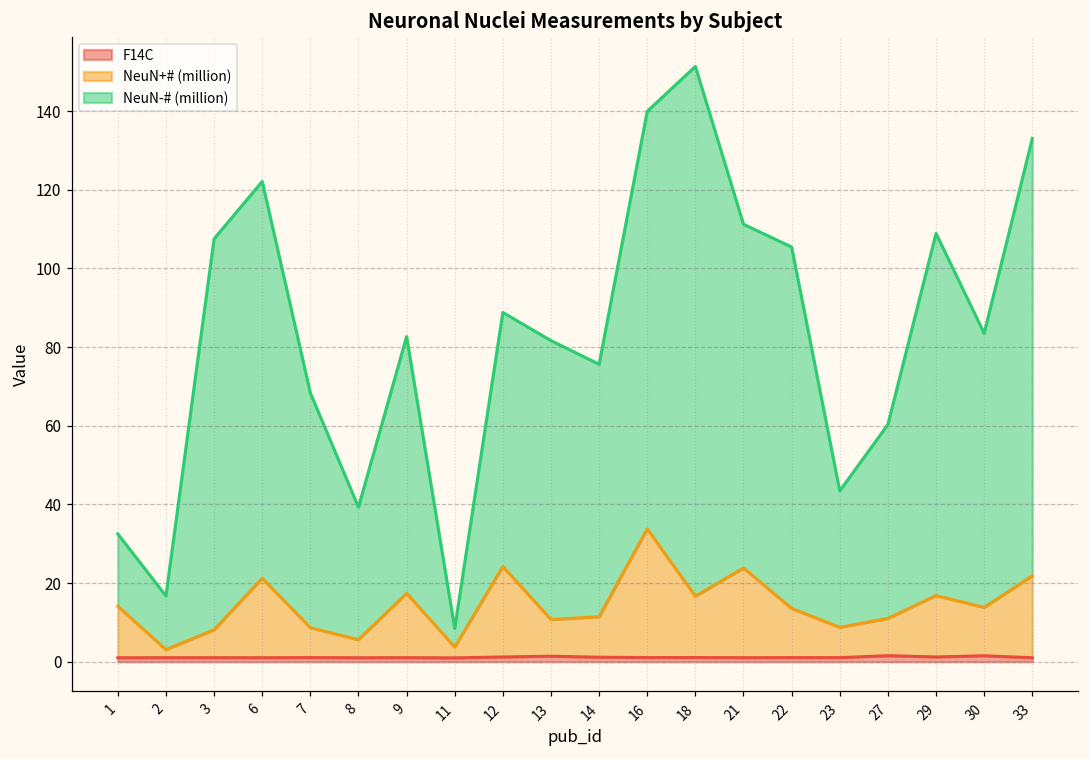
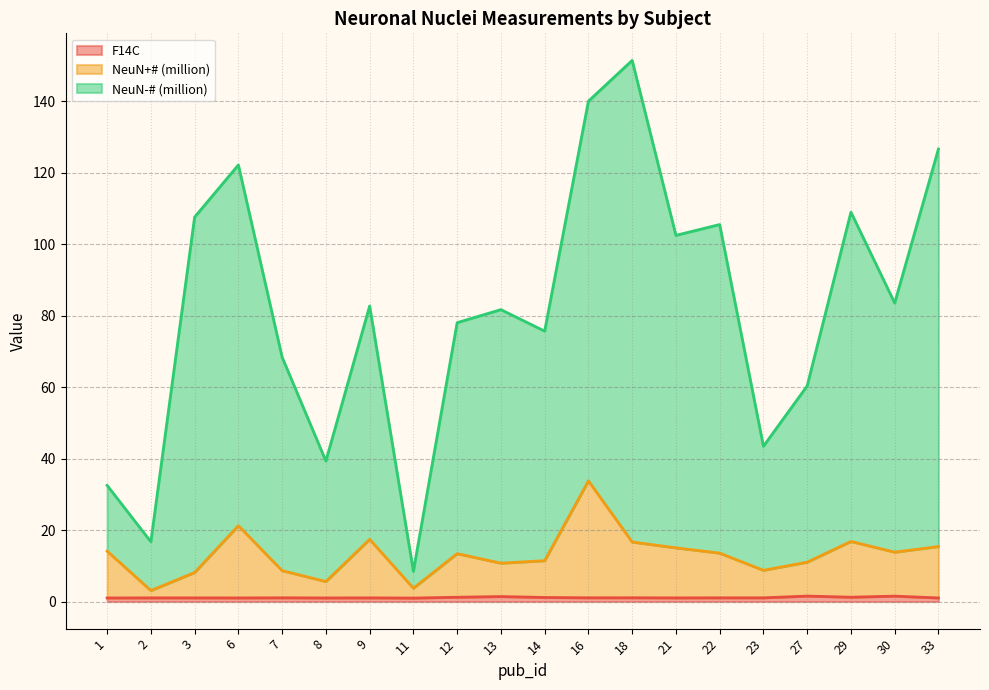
  {
    "F14C": {
      "1": 1,
      "2": 1,
      "3": 1,
      "6": 1,
      "7": 1,
      "8": 1,
      "9": 1,
      "11": 1,
      "12": 1,
      "13": 1,
      "14": 1,
      "16": 1,
      "18": 1,
      "21": 1,
      "22": 1,
      "23": 1,
      "27": 2,
      "29": 1,
      "30": 2,
      "33": 1
    },
    "NeuN+# (million)": {
      "1": 13,
      "2": 2,
      "3": 7,
      "6": 20,
      "7": 8,
      "8": 5,
      "9": 16,
      "11": 3,
-     "12": 23,
+     "12": 12,
      "13": 9,
      "14": 10,
      "16": 33,
      "18": 16,
-     "21": 23,
+     "21": 14,
      "22": 13,
      "23": 8,
      "27": 9,
      "29": 16,
      "30": 12,
-     "33": 21
+     "33": 14
    },
    "NeuN-# (million)": {
      "1": 18,
      "2": 14,
      "3": 99,
      "6": 101,
      "7": 60,
      "8": 34,
      "9": 65,
      "11": 5,
      "12": 65,
      "13": 71,
      "14": 64,
      "16": 106,
      "18": 135,
      "21": 87,
      "22": 92,
      "23": 35,
      "27": 49,
      "29": 92,
      "30": 70,
      "33": 111
    }
  }
